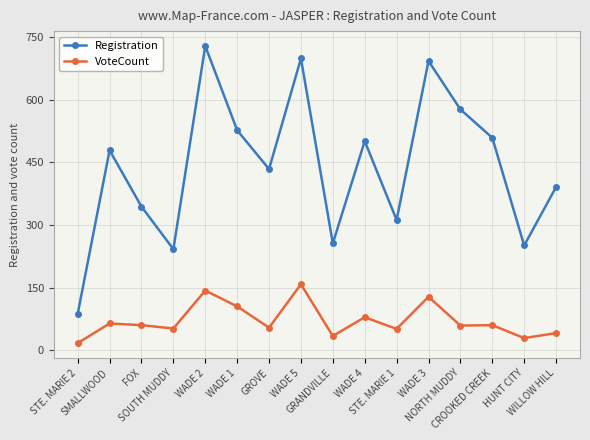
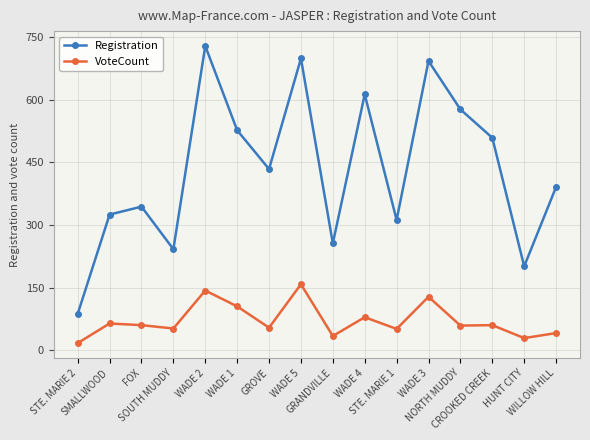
  {
    "Registration": {
      "STE. MARIE 2": 90,
-     "SMALLWOOD": 480,
+     "SMALLWOOD": 330,
      "FOX": 340,
      "SOUTH MUDDY": 240,
      "WADE 2": 730,
      "WADE 1": 530,
      "GROVE": 430,
      "WADE 5": 700,
      "GRANDVILLE": 260,
-     "WADE 4": 500,
+     "WADE 4": 610,
      "STE. MARIE 1": 310,
      "WADE 3": 690,
      "NORTH MUDDY": 580,
      "CROOKED CREEK": 510,
-     "HUNT CITY": 250,
+     "HUNT CITY": 200,
      "WILLOW HILL": 390
    },
    "VoteCount": {
      "STE. MARIE 2": 20,
      "SMALLWOOD": 60,
      "FOX": 60,
      "SOUTH MUDDY": 50,
      "WADE 2": 140,
      "WADE 1": 110,
      "GROVE": 50,
      "WADE 5": 160,
      "GRANDVILLE": 30,
      "WADE 4": 80,
      "STE. MARIE 1": 50,
      "WADE 3": 130,
      "NORTH MUDDY": 60,
      "CROOKED CREEK": 60,
      "HUNT CITY": 30,
      "WILLOW HILL": 40
    }
  }
